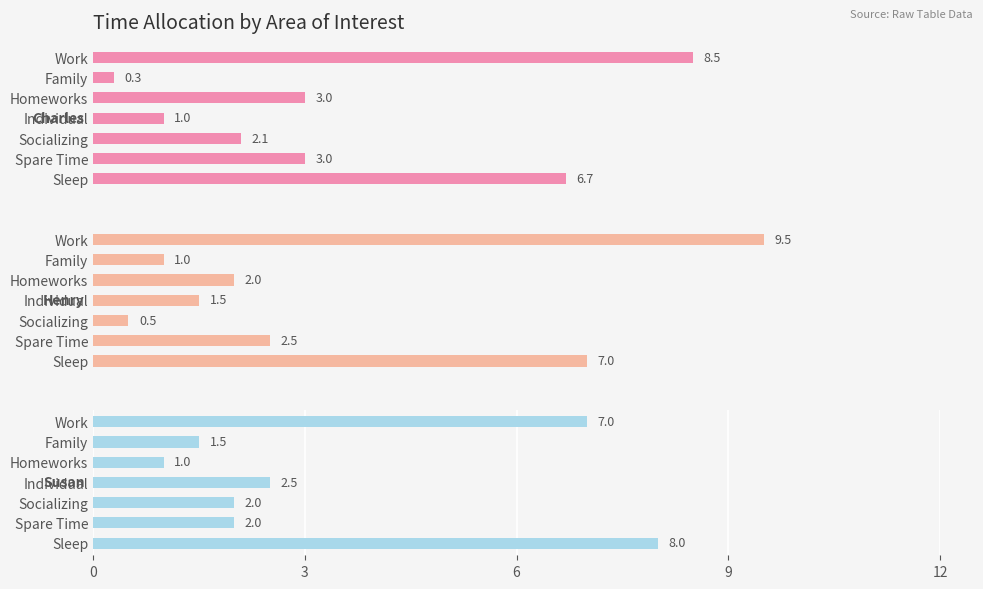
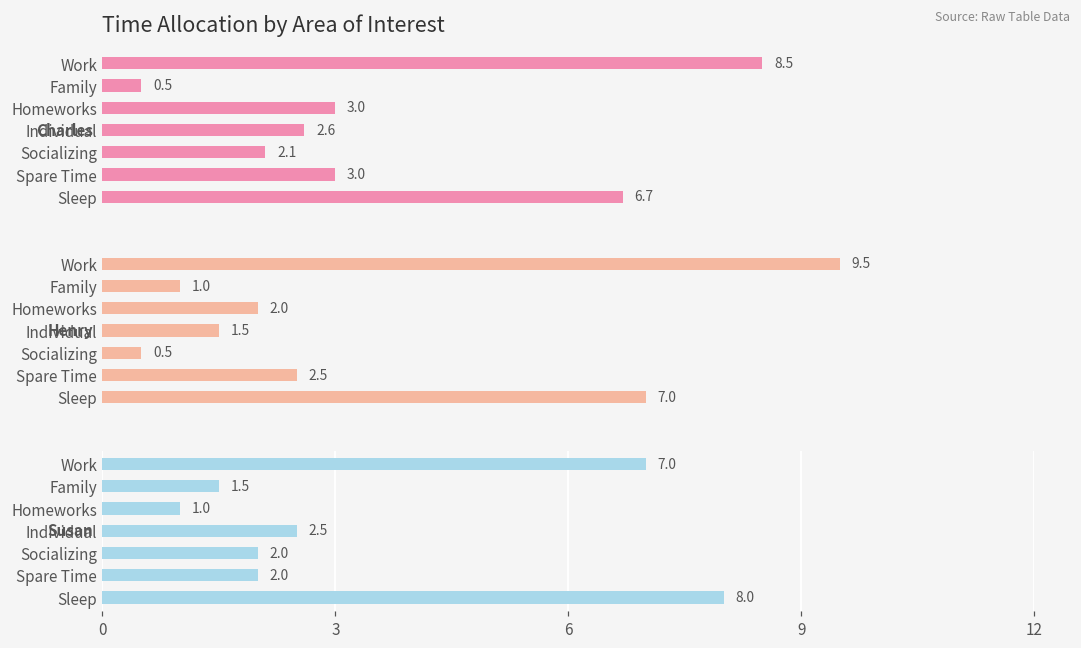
  {
    "Time Allocation by Area of Interest": {
      "Work": 8.5,
-     "Family": 0.3,
+     "Family": 0.5,
      "Homeworks": 3.0,
-     "Individual": 1.0,
+     "Individual": 2.6,
      "Socializing": 2.1,
      "Spare Time": 3.0,
      "Sleep": 6.7
    }
  }
